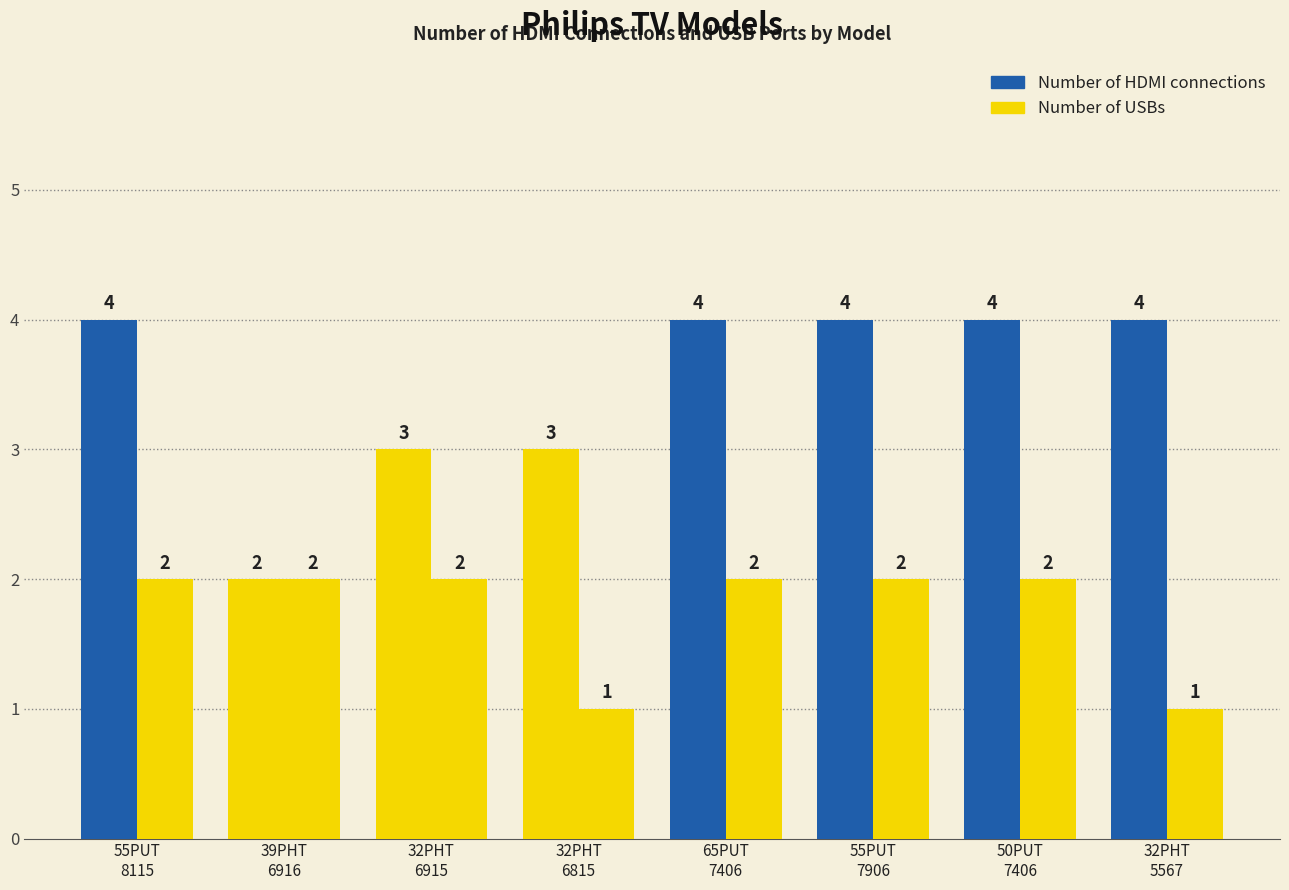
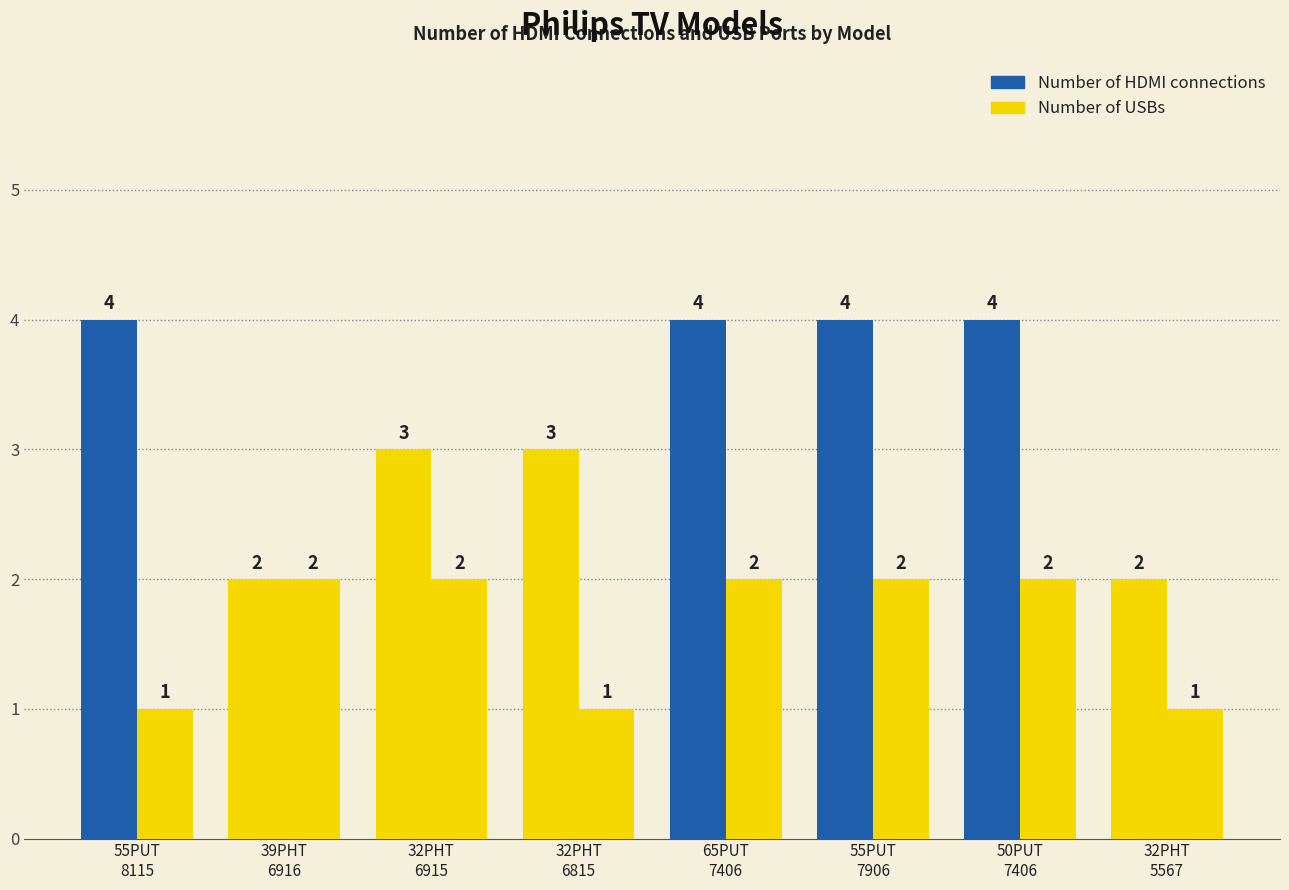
  {
    "Number of HDMI connections": {
      "55PUT 8115": 4,
      "39PHT 6916": 2,
      "32PHT 6915": 3,
      "32PHT 6815": 3,
      "65PUT 7406": 4,
      "55PUT 7906": 4,
      "50PUT 7406": 4,
-     "32PHT 5567": 4
+     "32PHT 5567": 2
    },
    "Number of USBs": {
-     "55PUT 8115": 2,
+     "55PUT 8115": 1,
      "39PHT 6916": 2,
      "32PHT 6915": 2,
      "32PHT 6815": 1,
      "65PUT 7406": 2,
      "55PUT 7906": 2,
      "50PUT 7406": 2,
      "32PHT 5567": 1
    }
  }
